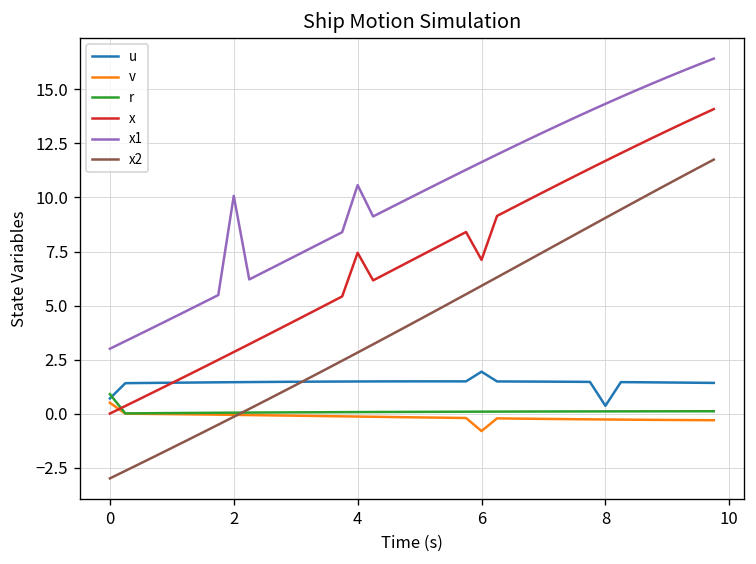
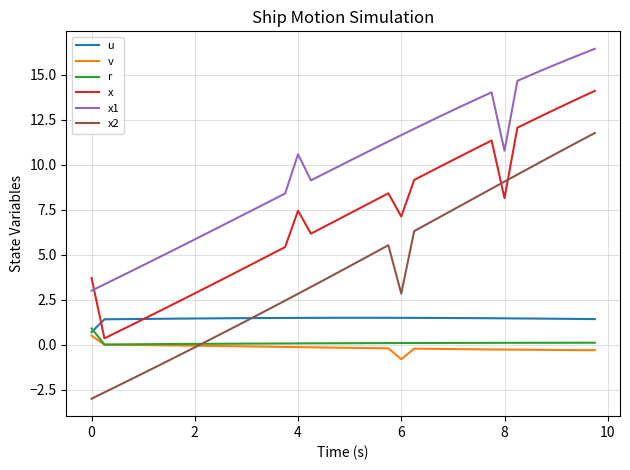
  {
    "u": {
      "0": 0.7,
      "2": 1.5,
      "4": 1.5,
-     "6": 1.9,
-     "8": 0.4
+     "6": 1.5,
+     "8": 1.5
    },
    "v": {
      "0": 0.5,
      "4": -0.1,
      "6": -0.8,
      "8": -0.3
    },
    "r": {
      "0": 0.9,
      "4": 0.1,
      "6": 0.1,
      "8": 0.1
    },
    "x": {
-     "0": 0.0,
+     "0": 3.7,
      "2": 2.8,
      "4": 7.4,
      "6": 7.1,
-     "8": 11.7
+     "8": 8.1
    },
    "x1": {
      "0": 3.0,
-     "2": 10.1,
+     "2": 5.8,
      "4": 10.6,
      "6": 11.6,
-     "8": 14.3
+     "8": 10.8
    },
    "x2": {
      "0": -3.0,
      "4": 2.8,
-     "6": 5.9,
+     "6": 2.8,
      "8": 9.1
    }
  }
